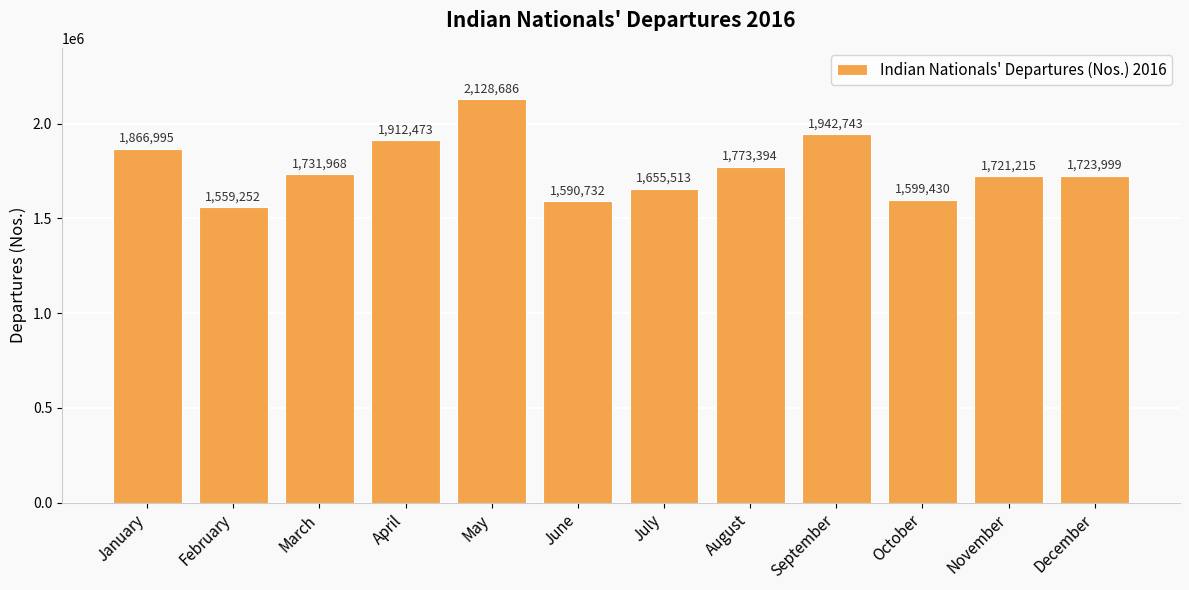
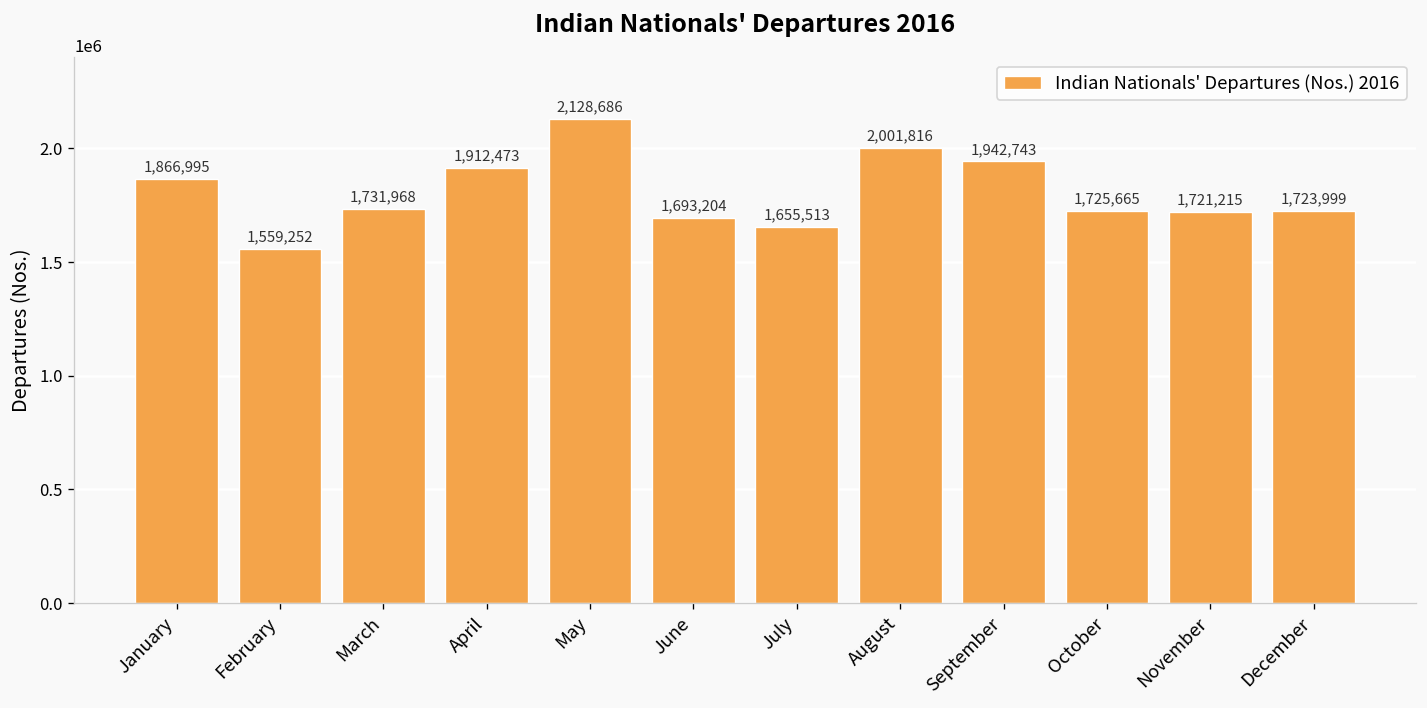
  {
    "January": "1,866,995",
    "February": "1,559,252",
    "March": "1,731,968",
    "April": "1,912,473",
    "May": "2,128,686",
-   "June": "1,590,732",
+   "June": "1,693,204",
    "July": "1,655,513",
-   "August": "1,773,394",
+   "August": "2,001,816",
    "September": "1,942,743",
-   "October": "1,599,430",
+   "October": "1,725,665",
    "November": "1,721,215",
    "December": "1,723,999"
  }
